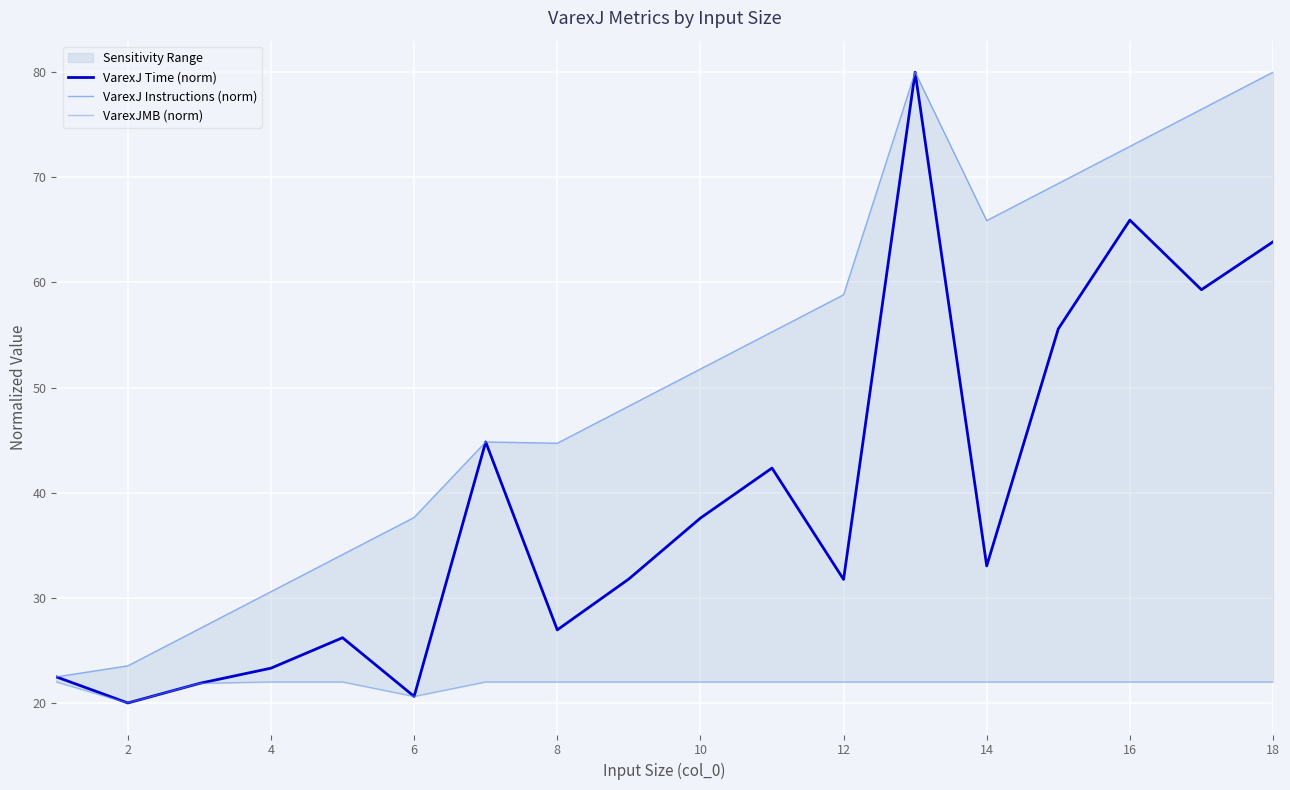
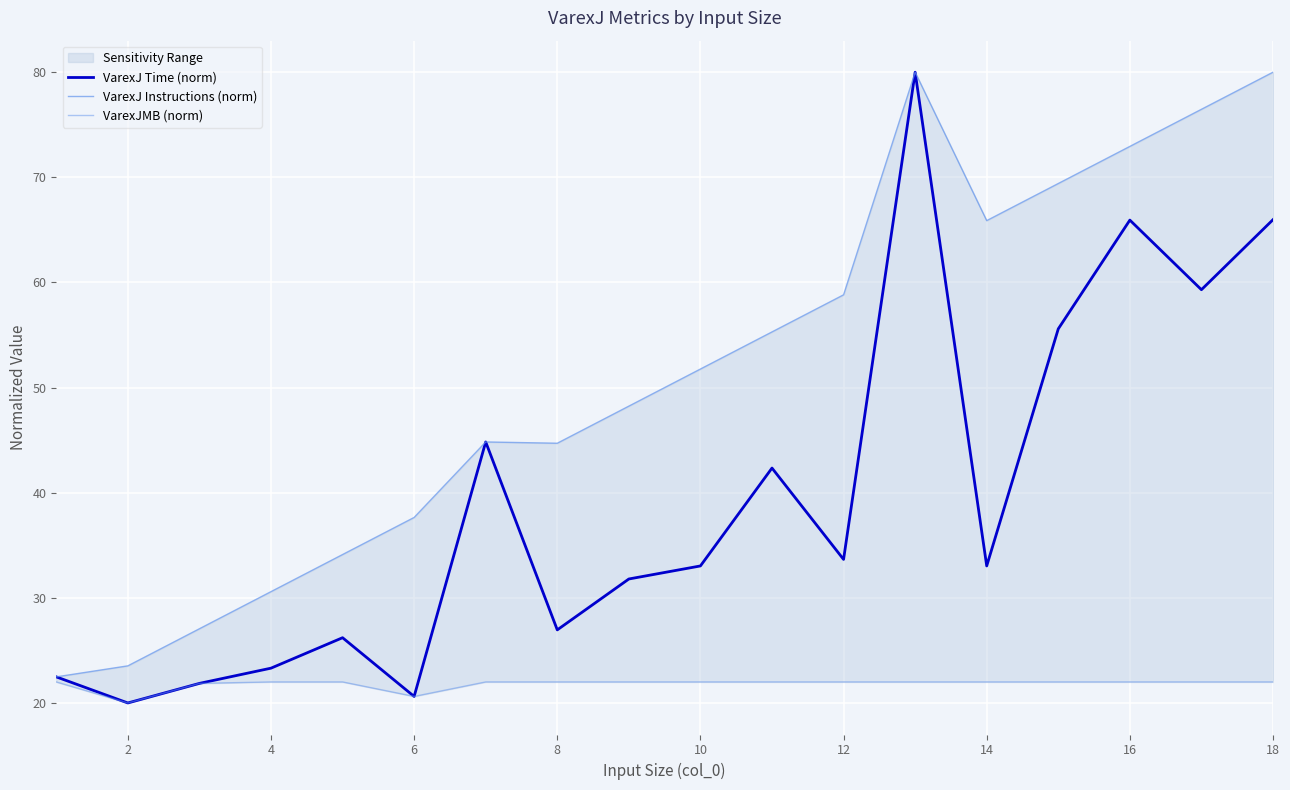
  {
    "VarexJ Time (norm)": {
      "4": 23.3,
      "8": 27.0,
-     "10": 37.6,
-     "12": 31.8,
+     "10": 33.0,
+     "12": 33.7,
      "14": 33.0,
      "16": 65.9,
-     "18": 63.9
+     "18": 66.0
    },
    "Sensitivity Range": {
      "2": 23.5,
      "4": 30.6,
      "6": 37.6,
      "8": 44.7,
      "10": 51.8,
      "12": 58.8,
      "14": 65.9,
      "16": 72.9,
      "18": 80.0
    },
    "VarexJMB (norm)": {
      "4": 22.0,
      "8": 22.0,
      "10": 22.0,
      "12": 22.0,
      "14": 22.0,
      "16": 22.0,
      "18": 22.0
    }
  }
